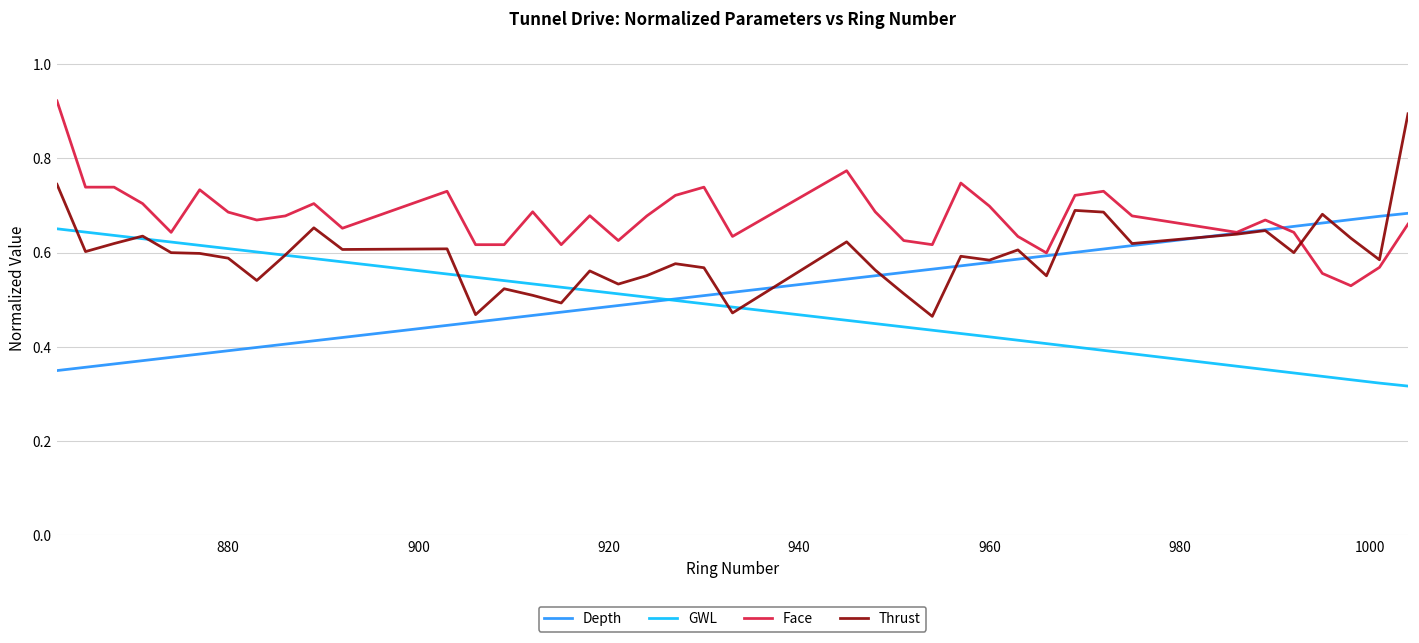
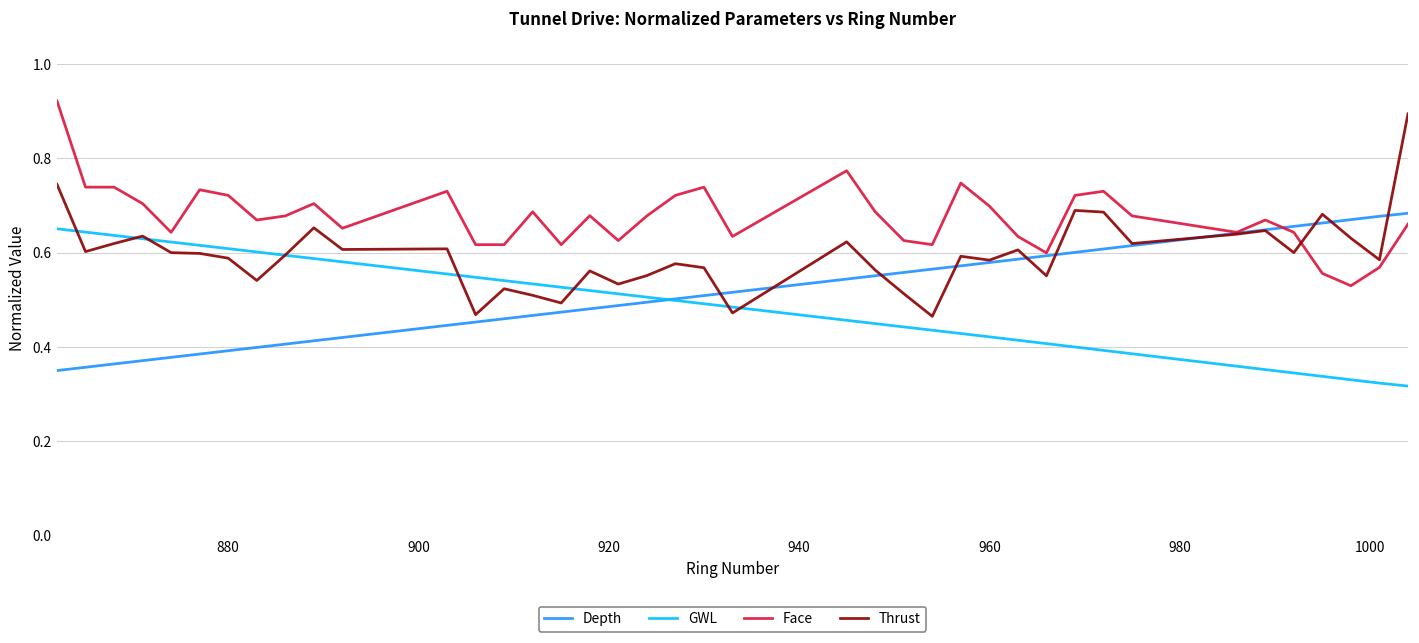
  {
    "Face": {
-     "880": 0.69,
+     "880": 0.72,
      "960": 0.70
    },
    "Thrust": {
      "880": 0.59
    }
  }
